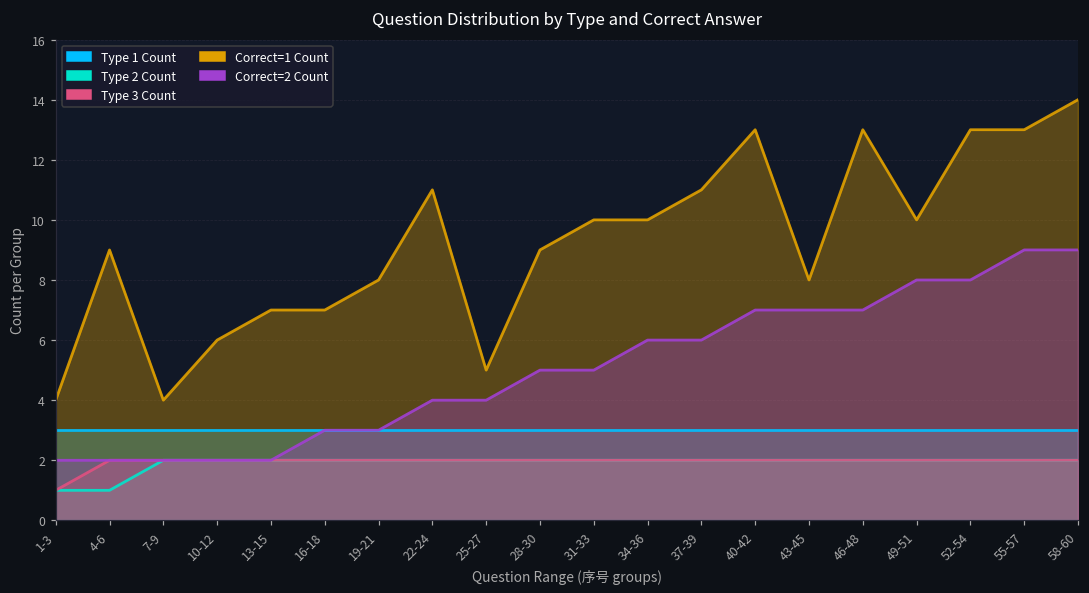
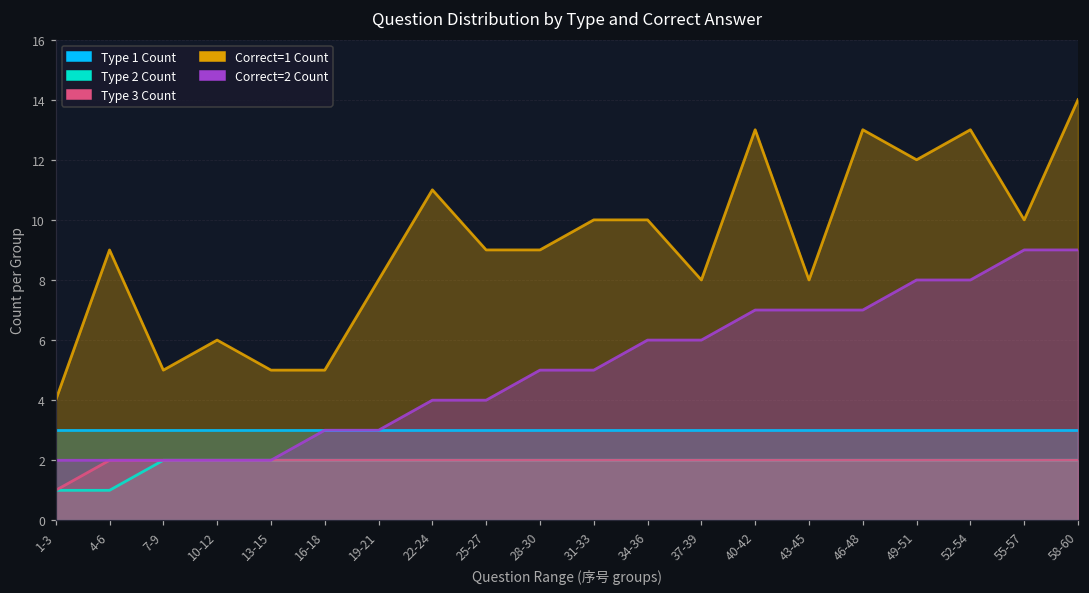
  {
    "Correct=1 Count": {
      "1-3": 4,
      "4-6": 9,
-     "7-9": 4,
+     "7-9": 5,
      "10-12": 6,
-     "13-15": 7,
-     "16-18": 7,
+     "13-15": 5,
+     "16-18": 5,
      "19-21": 8,
      "22-24": 11,
-     "25-27": 5,
+     "25-27": 9,
      "28-30": 9,
      "31-33": 10,
      "34-36": 10,
-     "37-39": 11,
+     "37-39": 8,
      "40-42": 13,
      "43-45": 8,
      "46-48": 13,
-     "49-51": 10,
+     "49-51": 12,
      "52-54": 13,
-     "55-57": 13,
+     "55-57": 10,
      "58-60": 14
    }
  }
